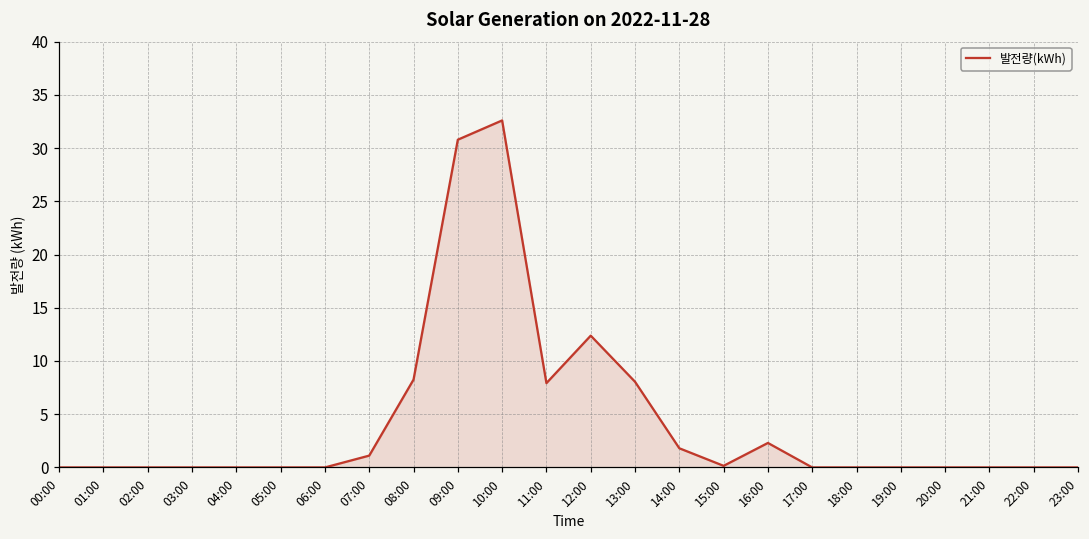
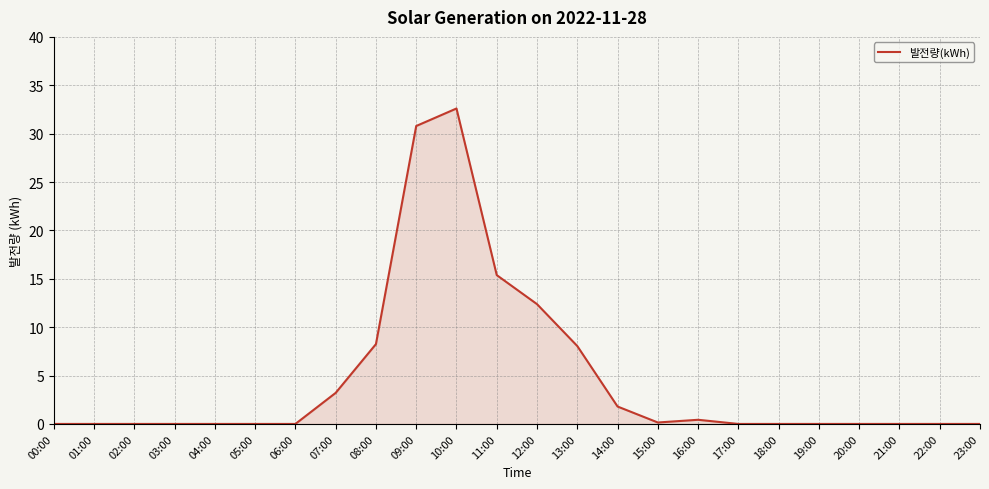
  {
    "00:00": 0,
    "01:00": 0,
    "02:00": 0,
    "03:00": 0,
    "04:00": 0,
    "05:00": 0,
    "06:00": 0,
-   "07:00": 1,
+   "07:00": 3,
    "08:00": 8,
    "09:00": 31,
    "10:00": 33,
-   "11:00": 8,
+   "11:00": 15,
    "12:00": 12,
    "13:00": 8,
    "14:00": 2,
    "15:00": 0,
-   "16:00": 2,
+   "16:00": 0,
    "17:00": 0,
    "18:00": 0,
    "19:00": 0,
    "20:00": 0,
    "21:00": 0,
    "22:00": 0,
    "23:00": 0
  }
